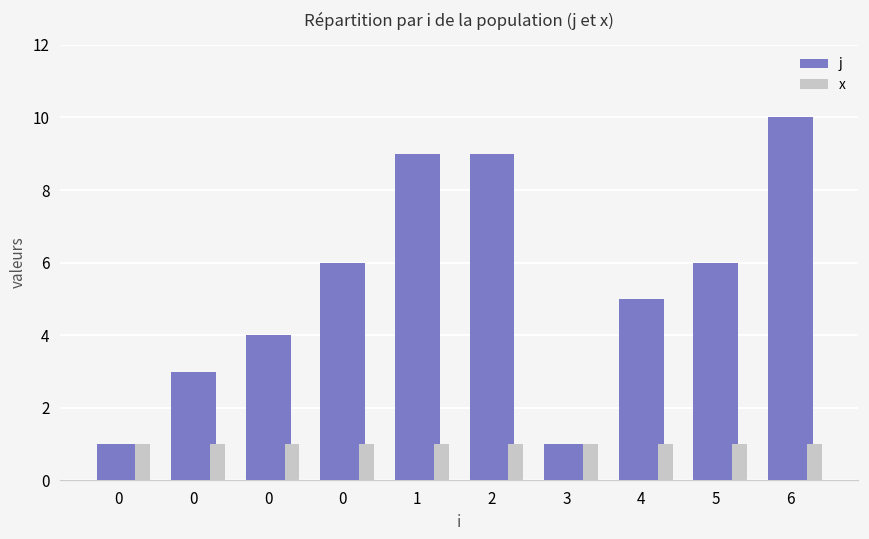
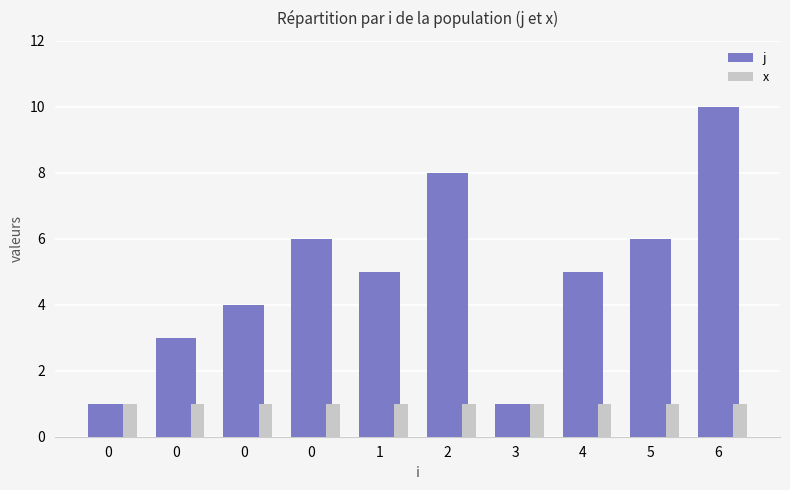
  {
    "j": {
-     "1": 9,
-     "2": 9,
+     "1": 5,
+     "2": 8,
      "3": 1,
      "4": 5,
      "5": 6,
      "6": 10
    },
    "x": {
      "1": 1,
      "2": 1,
      "3": 1,
      "4": 1,
      "5": 1,
      "6": 1
    }
  }
